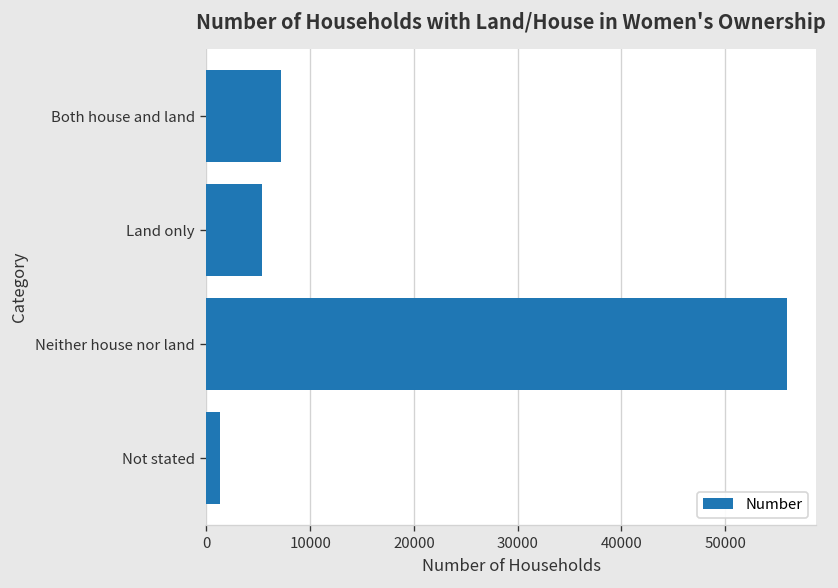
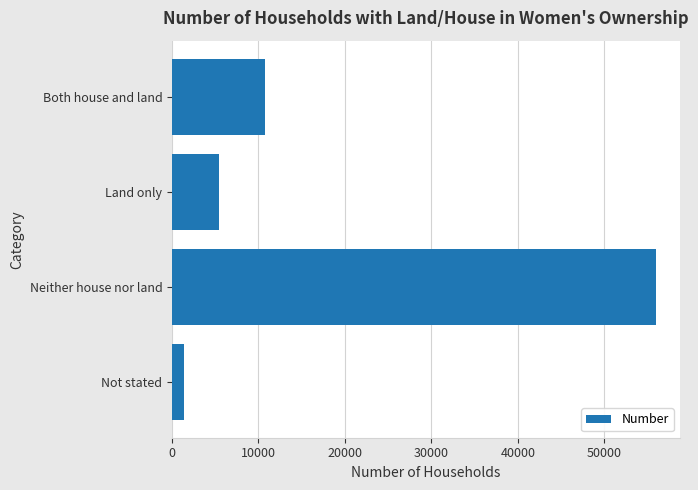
  {
-   "Both house and land": 7000,
+   "Both house and land": 11000,
    "Land only": 5000,
    "Neither house nor land": 56000,
    "Not stated": 1000
  }
